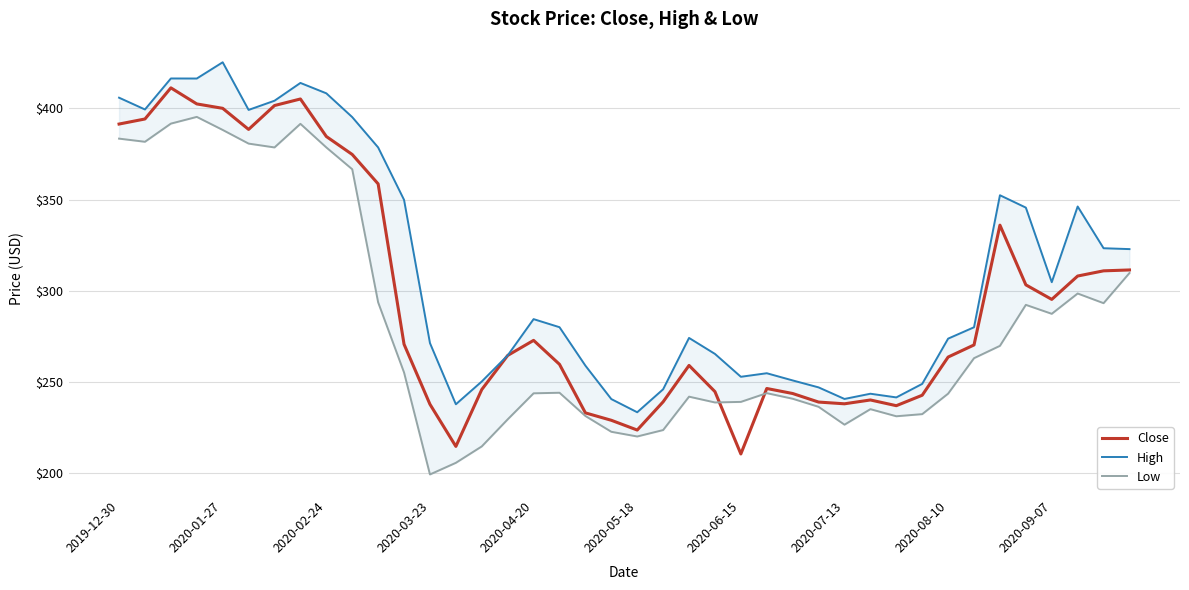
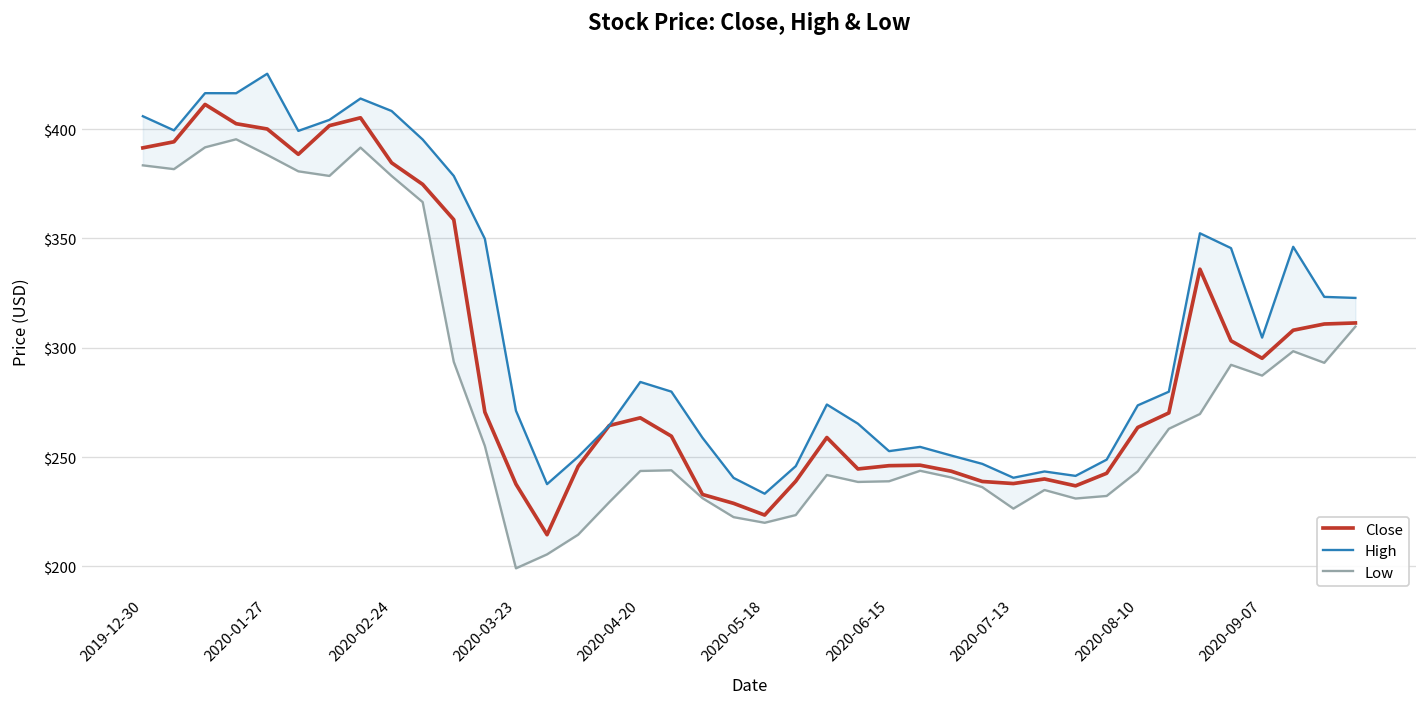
  {
    "Close": {
      "2019-12-30": "$391",
      "2020-01-27": "$400",
      "2020-02-24": "$385",
      "2020-03-23": "$238",
-     "2020-04-20": "$273",
+     "2020-04-20": "$268",
      "2020-05-18": "$223",
-     "2020-06-15": "$210",
+     "2020-06-15": "$246",
      "2020-07-13": "$238",
      "2020-08-10": "$264",
      "2020-09-07": "$295"
    },
    "High": {
      "2019-12-30": "$406",
      "2020-01-27": "$425",
      "2020-02-24": "$408",
      "2020-03-23": "$271",
      "2020-04-20": "$284",
      "2020-05-18": "$233",
      "2020-06-15": "$253",
      "2020-07-13": "$241",
      "2020-08-10": "$274",
      "2020-09-07": "$305"
    },
    "Low": {
      "2019-12-30": "$383",
      "2020-01-27": "$388",
      "2020-02-24": "$379",
      "2020-03-23": "$199",
      "2020-04-20": "$244",
      "2020-05-18": "$220",
      "2020-06-15": "$239",
      "2020-07-13": "$226",
      "2020-08-10": "$243",
      "2020-09-07": "$287"
    }
  }
